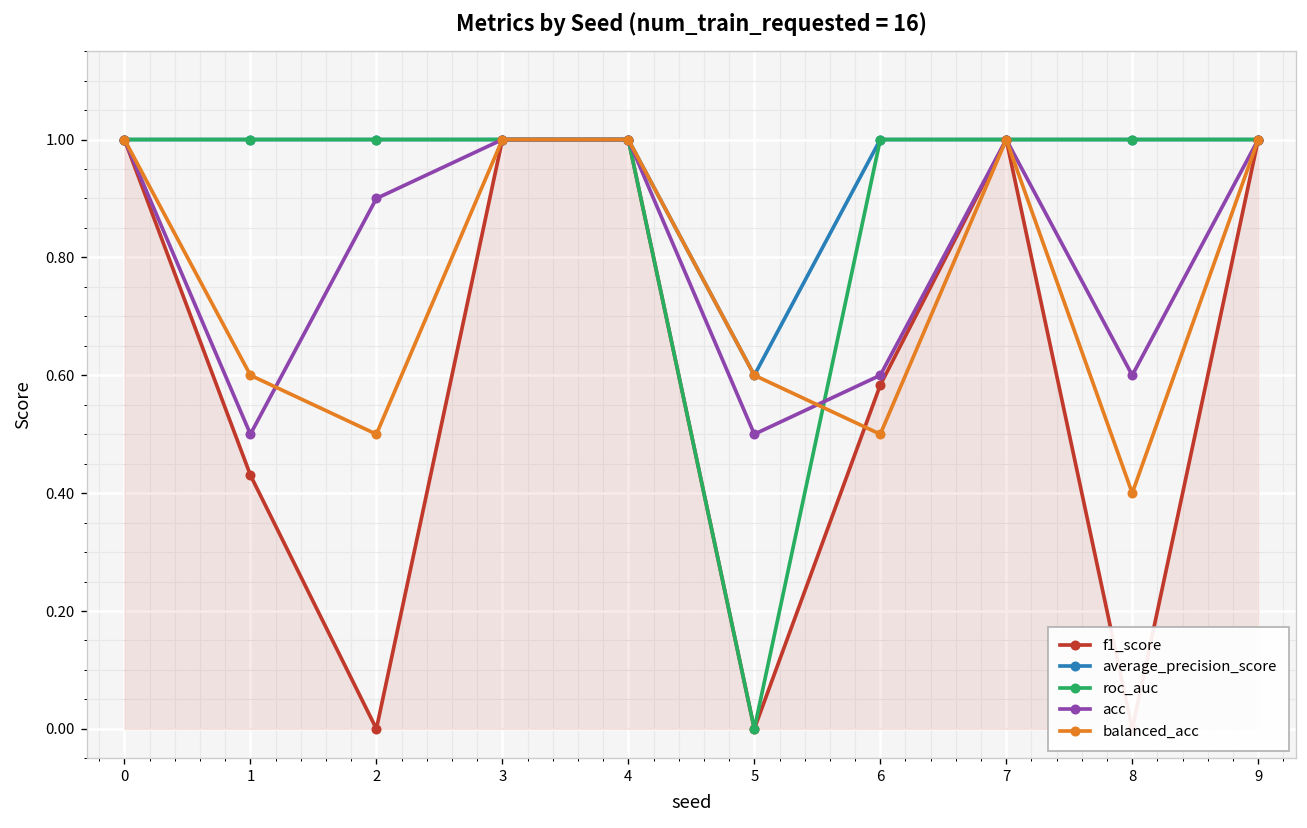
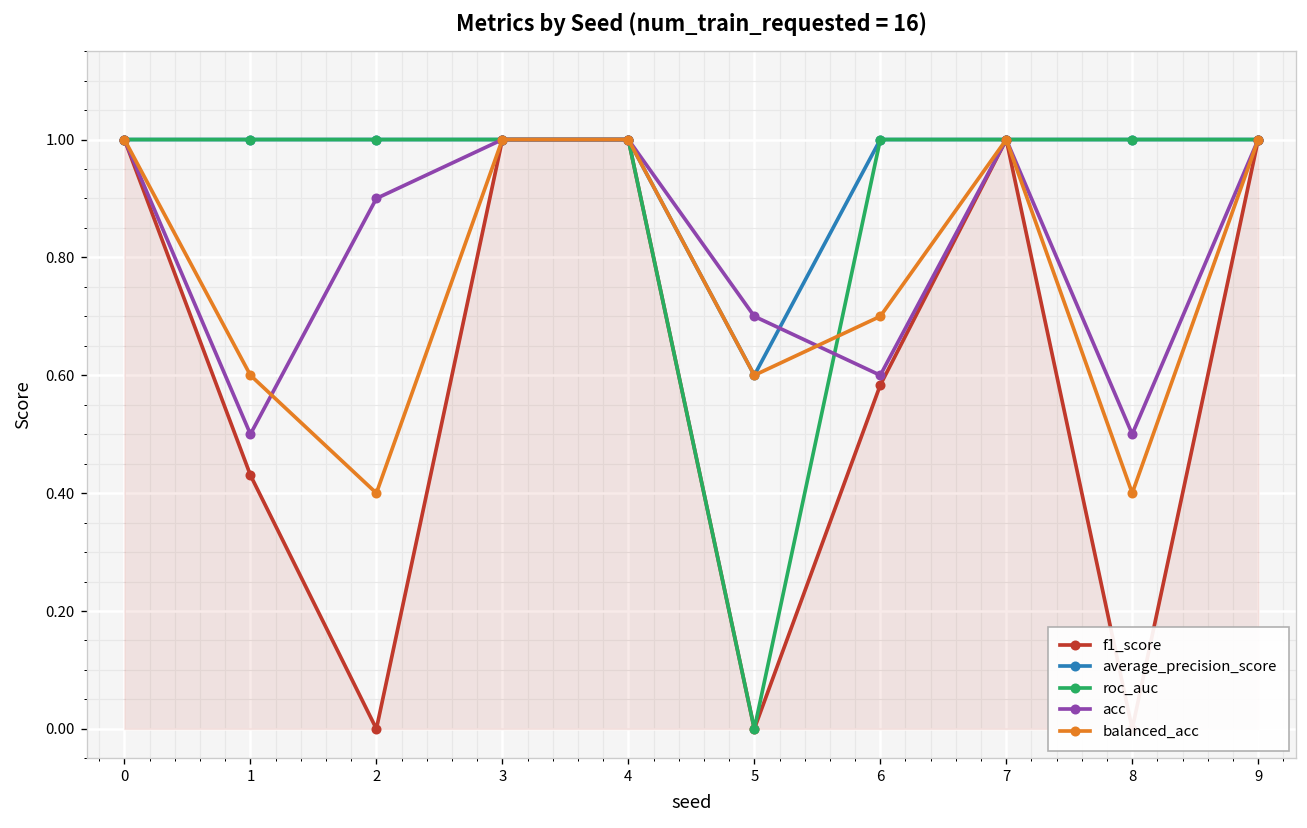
  {
    "f1_score": {
      "1": 0.43,
      "2": 0.0,
      "6": 0.58
    },
    "acc": {
      "1": 0.5,
      "2": 0.9,
-     "5": 0.5,
+     "5": 0.7,
      "6": 0.6,
-     "8": 0.6
+     "8": 0.5
    },
    "balanced_acc": {
      "1": 0.6,
-     "2": 0.5,
-     "6": 0.5,
+     "2": 0.4,
+     "6": 0.7,
      "8": 0.4
    }
  }
